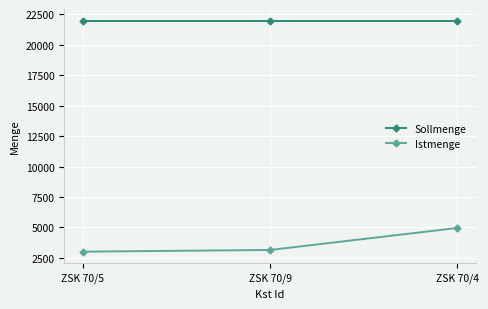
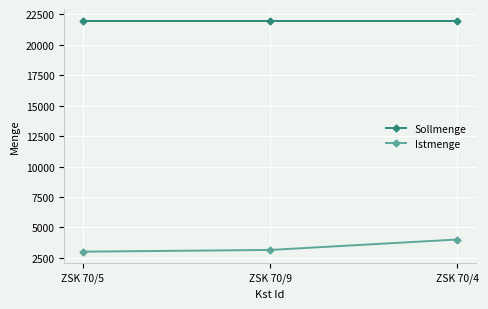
  {
    "Sollmenge": {
      "ZSK 70/5": 22000,
      "ZSK 70/9": 22000,
      "ZSK 70/4": 22000
    },
    "Istmenge": {
      "ZSK 70/5": 3000,
      "ZSK 70/9": 3100,
-     "ZSK 70/4": 4900
+     "ZSK 70/4": 4000
    }
  }
